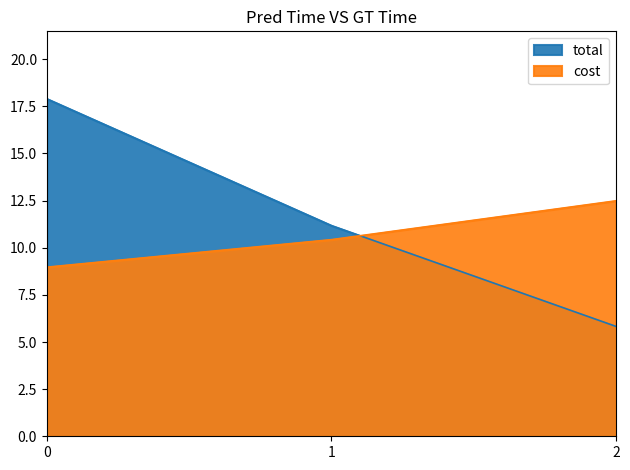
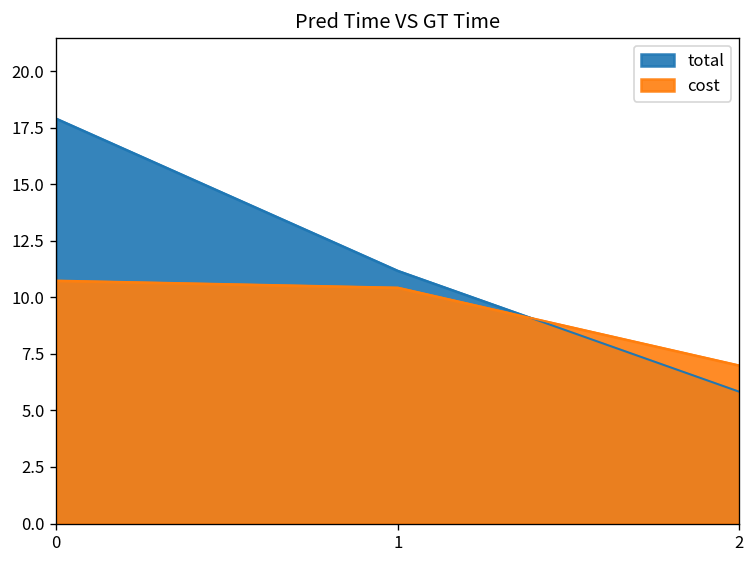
  {
    "total": {
      "0": 17.9,
      "1": 11.2,
      "2": 5.8
    },
    "cost": {
-     "0": 9.0,
+     "0": 10.7,
      "1": 10.4,
-     "2": 12.5
+     "2": 7.0
    }
  }
